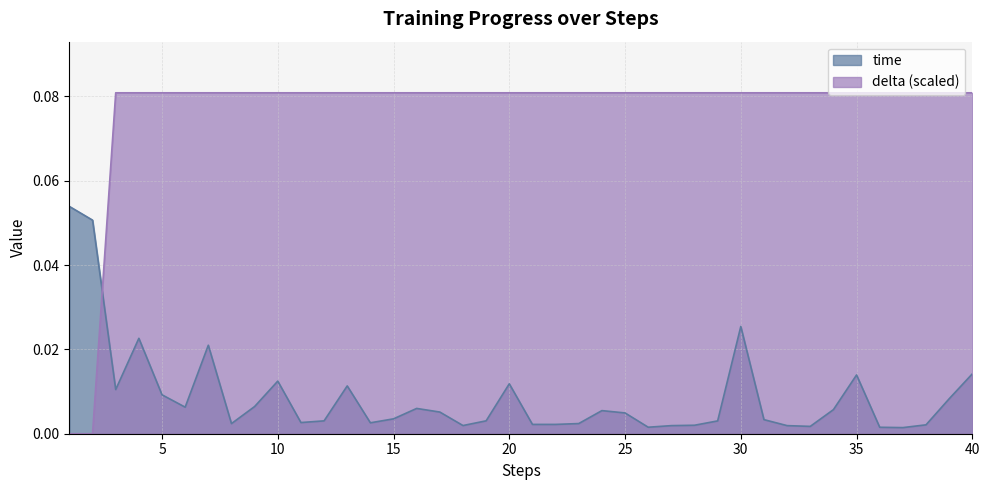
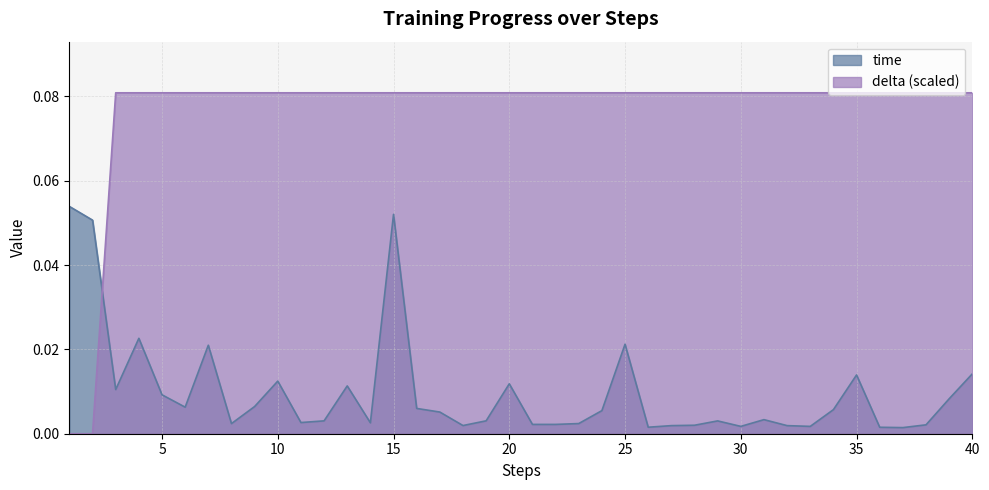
  {
    "time": {
      "5": 0.009,
      "10": 0.012,
-     "15": 0.004,
+     "15": 0.052,
      "20": 0.012,
-     "25": 0.005,
-     "30": 0.025,
+     "25": 0.021,
+     "30": 0.002,
      "35": 0.014,
      "40": 0.014
    },
    "delta (scaled)": {
      "5": 0.081,
      "10": 0.081,
      "15": 0.081,
      "20": 0.081,
      "25": 0.081,
      "30": 0.081,
      "40": 0.081
    }
  }
